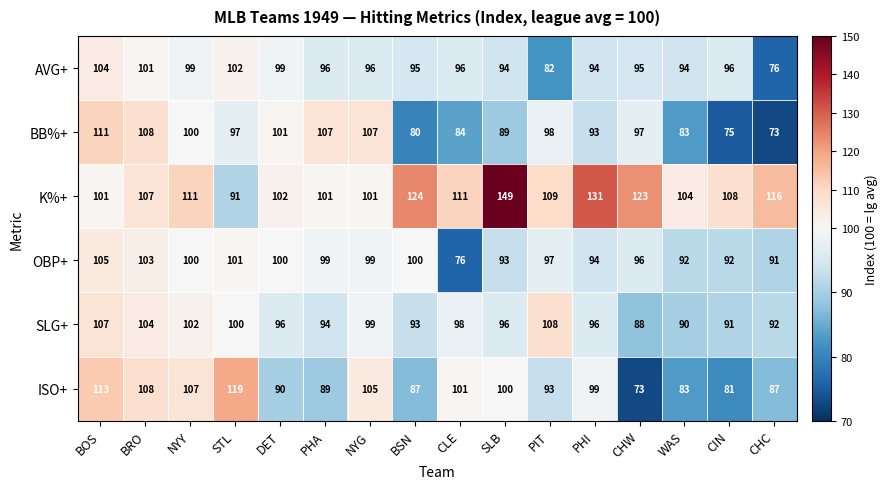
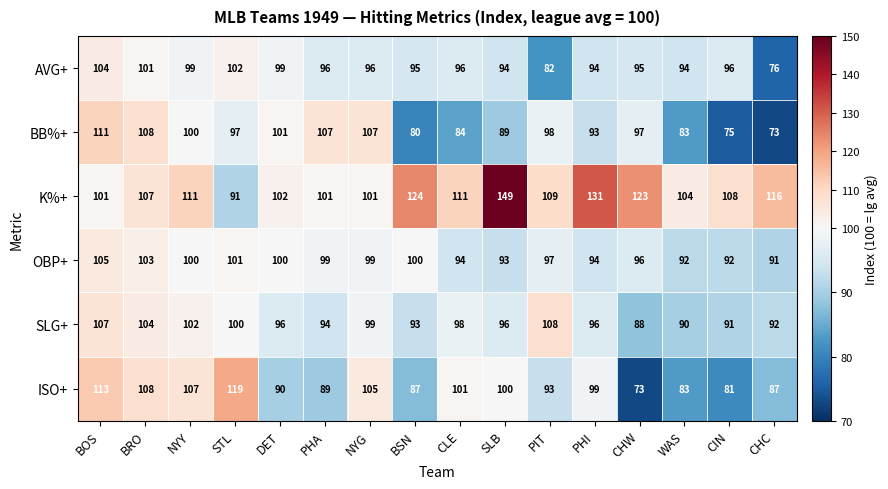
  {
    "AVG+": {
      "BOS": 104,
      "BRO": 101,
      "NYY": 99,
      "STL": 102,
      "DET": 99,
      "PHA": 96,
      "NYG": 96,
      "BSN": 95,
      "CLE": 96,
      "SLB": 94,
      "PIT": 82,
      "PHI": 94,
      "CHW": 95,
      "WAS": 94,
      "CIN": 96,
      "CHC": 76
    },
    "BB%+": {
      "BOS": 111,
      "BRO": 108,
      "NYY": 100,
      "STL": 97,
      "DET": 101,
      "PHA": 107,
      "NYG": 107,
      "BSN": 80,
      "CLE": 84,
      "SLB": 89,
      "PIT": 98,
      "PHI": 93,
      "CHW": 97,
      "WAS": 83,
      "CIN": 75,
      "CHC": 73
    },
    "K%+": {
      "BOS": 101,
      "BRO": 107,
      "NYY": 111,
      "STL": 91,
      "DET": 102,
      "PHA": 101,
      "NYG": 101,
      "BSN": 124,
      "CLE": 111,
      "SLB": 149,
      "PIT": 109,
      "PHI": 131,
      "CHW": 123,
      "WAS": 104,
      "CIN": 108,
      "CHC": 116
    },
    "OBP+": {
      "BOS": 105,
      "BRO": 103,
      "NYY": 100,
      "STL": 101,
      "DET": 100,
      "PHA": 99,
      "NYG": 99,
      "BSN": 100,
-     "CLE": 76,
+     "CLE": 94,
      "SLB": 93,
      "PIT": 97,
      "PHI": 94,
      "CHW": 96,
      "WAS": 92,
      "CIN": 92,
      "CHC": 91
    },
    "SLG+": {
      "BOS": 107,
      "BRO": 104,
      "NYY": 102,
      "STL": 100,
      "DET": 96,
      "PHA": 94,
      "NYG": 99,
      "BSN": 93,
      "CLE": 98,
      "SLB": 96,
      "PIT": 108,
      "PHI": 96,
      "CHW": 88,
      "WAS": 90,
      "CIN": 91,
      "CHC": 92
    },
    "ISO+": {
      "BOS": 113,
      "BRO": 108,
      "NYY": 107,
      "STL": 119,
      "DET": 90,
      "PHA": 89,
      "NYG": 105,
      "BSN": 87,
      "CLE": 101,
      "SLB": 100,
      "PIT": 93,
      "PHI": 99,
      "CHW": 73,
      "WAS": 83,
      "CIN": 81,
      "CHC": 87
    }
  }
